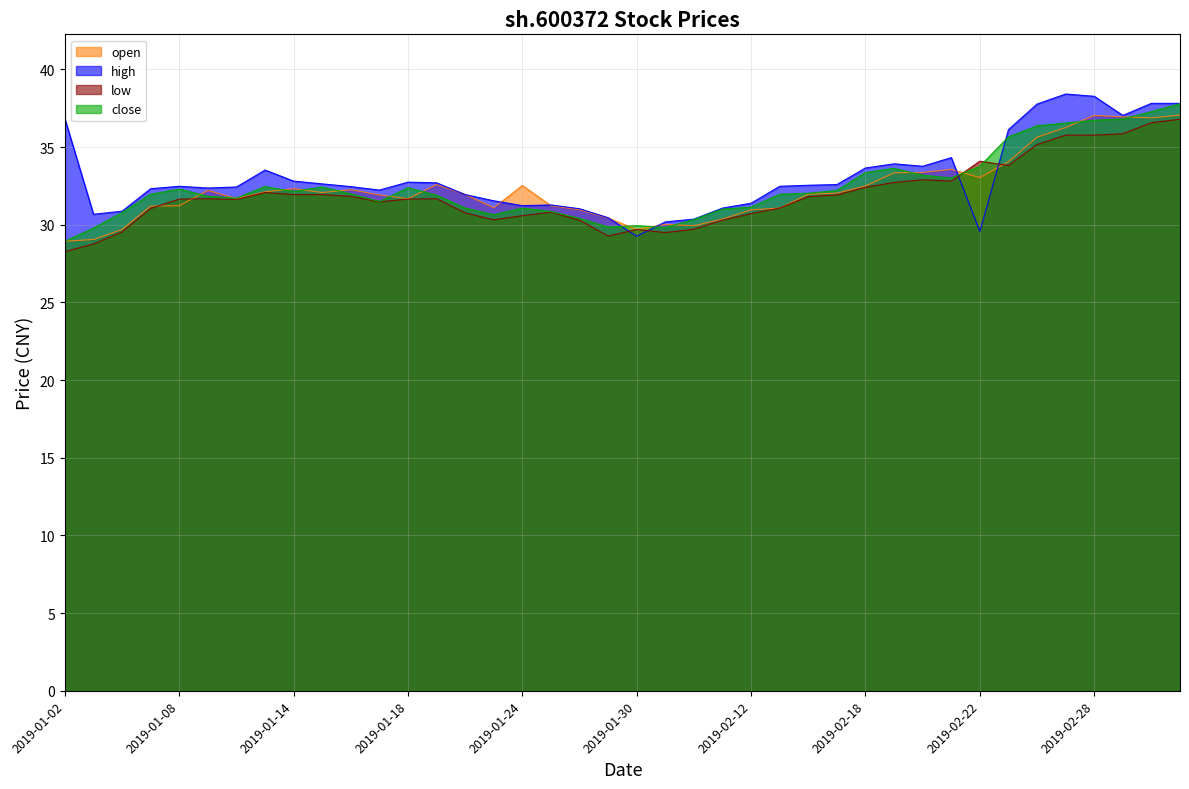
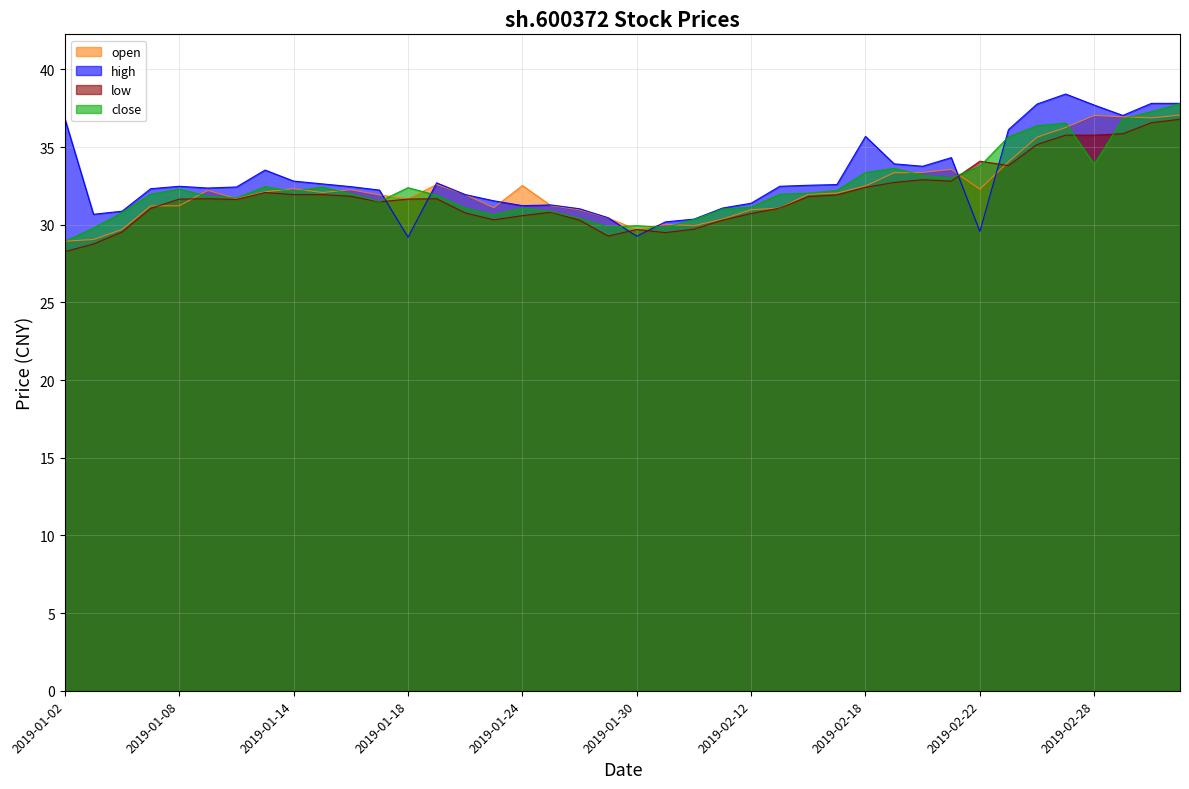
  {
    "open": {
      "2019-01-08": 31.2,
      "2019-01-14": 32.3,
      "2019-01-24": 32.5,
      "2019-02-12": 31.0,
-     "2019-02-22": 33.0,
+     "2019-02-22": 32.3,
      "2019-02-28": 37.0
    },
    "high": {
      "2019-01-02": 36.8,
      "2019-01-08": 32.5,
      "2019-01-14": 32.8,
-     "2019-01-18": 32.7,
+     "2019-01-18": 29.2,
      "2019-01-30": 29.3,
      "2019-02-12": 31.4,
-     "2019-02-18": 33.7,
+     "2019-02-18": 35.7,
      "2019-02-22": 29.6,
-     "2019-02-28": 38.3
+     "2019-02-28": 37.7
    },
    "low": {
      "2019-01-02": 28.3,
      "2019-01-08": 31.7,
      "2019-01-14": 31.9,
      "2019-01-24": 30.6,
      "2019-02-12": 30.7,
      "2019-02-22": 34.1,
      "2019-02-28": 35.8
    },
    "close": {
      "2019-01-08": 32.3,
      "2019-01-14": 32.1,
      "2019-01-18": 32.4,
      "2019-01-30": 29.9,
      "2019-02-12": 31.1,
      "2019-02-18": 33.4,
      "2019-02-22": 33.8,
-     "2019-02-28": 36.7
+     "2019-02-28": 33.9
    }
  }
